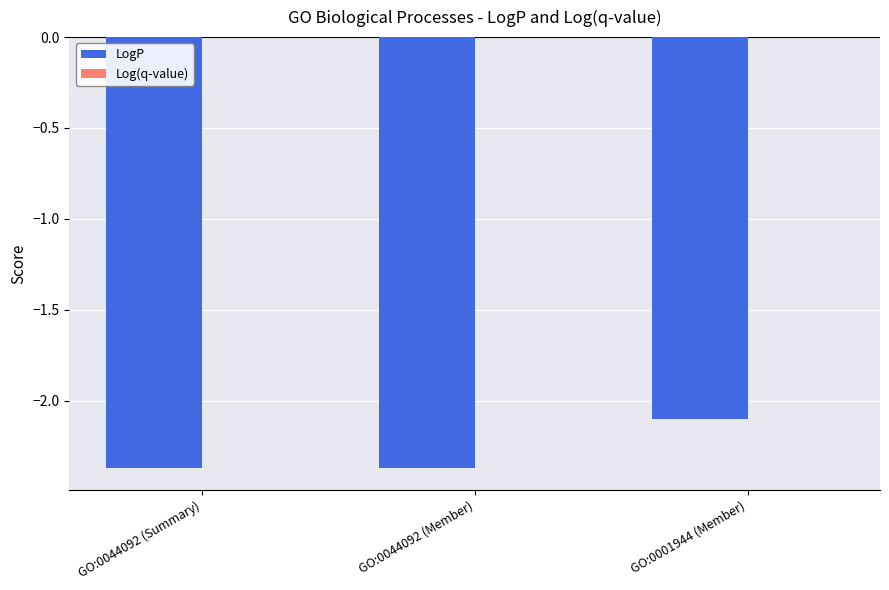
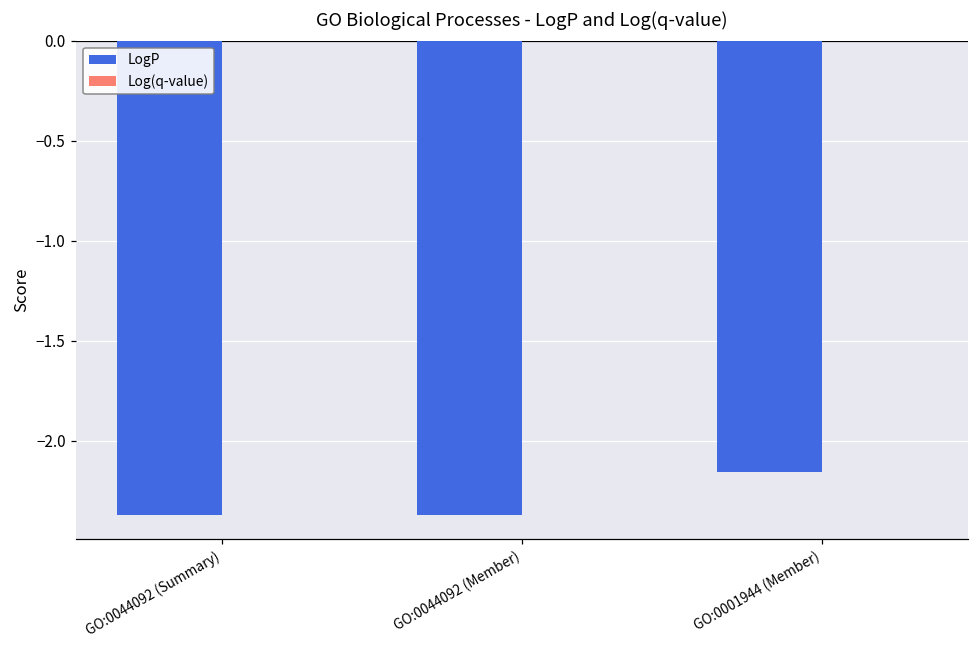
  {
    "LogP": {
      "GO:0044092 (Summary)": -2.37,
      "GO:0044092 (Member)": -2.37,
-     "GO:0001944 (Member)": -2.10
+     "GO:0001944 (Member)": -2.16
    },
    "Log(q-value)": {
      "GO:0044092 (Summary)": 0.00,
      "GO:0044092 (Member)": 0.00,
      "GO:0001944 (Member)": 0.00
    }
  }
